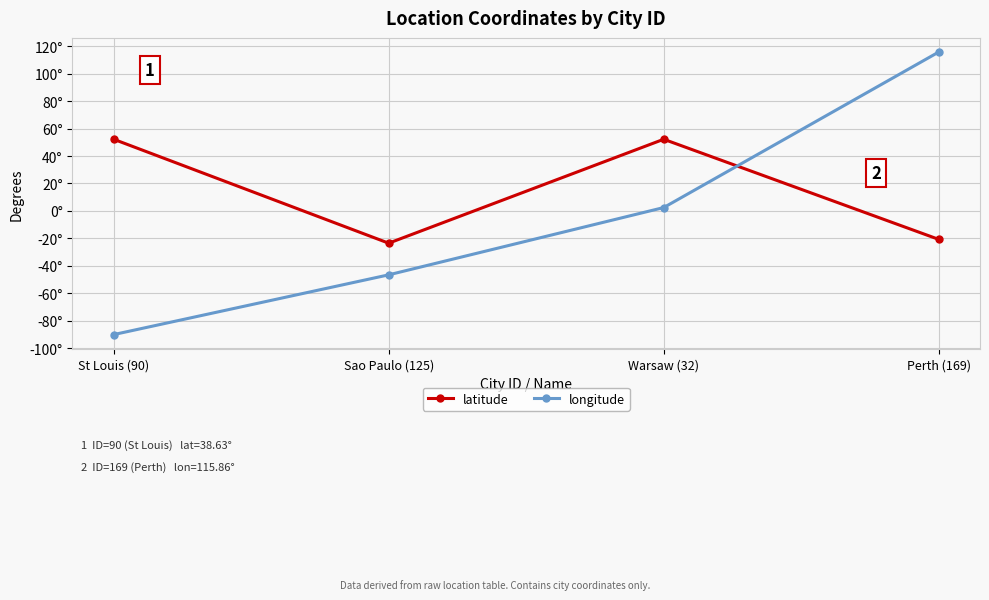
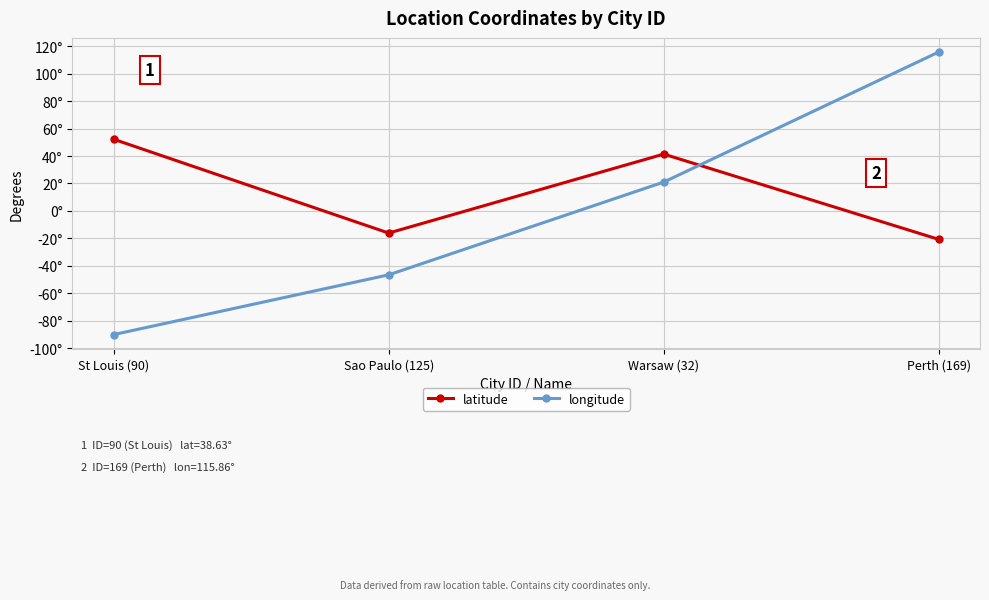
  {
    "latitude": {
      "St Louis (90)": "52°",
-     "Sao Paulo (125)": "-24°",
-     "Warsaw (32)": "52°",
+     "Sao Paulo (125)": "-16°",
+     "Warsaw (32)": "41°",
      "Perth (169)": "-21°"
    },
    "longitude": {
      "St Louis (90)": "-90°",
      "Sao Paulo (125)": "-47°",
-     "Warsaw (32)": "2°",
+     "Warsaw (32)": "21°",
      "Perth (169)": "116°"
    }
  }
